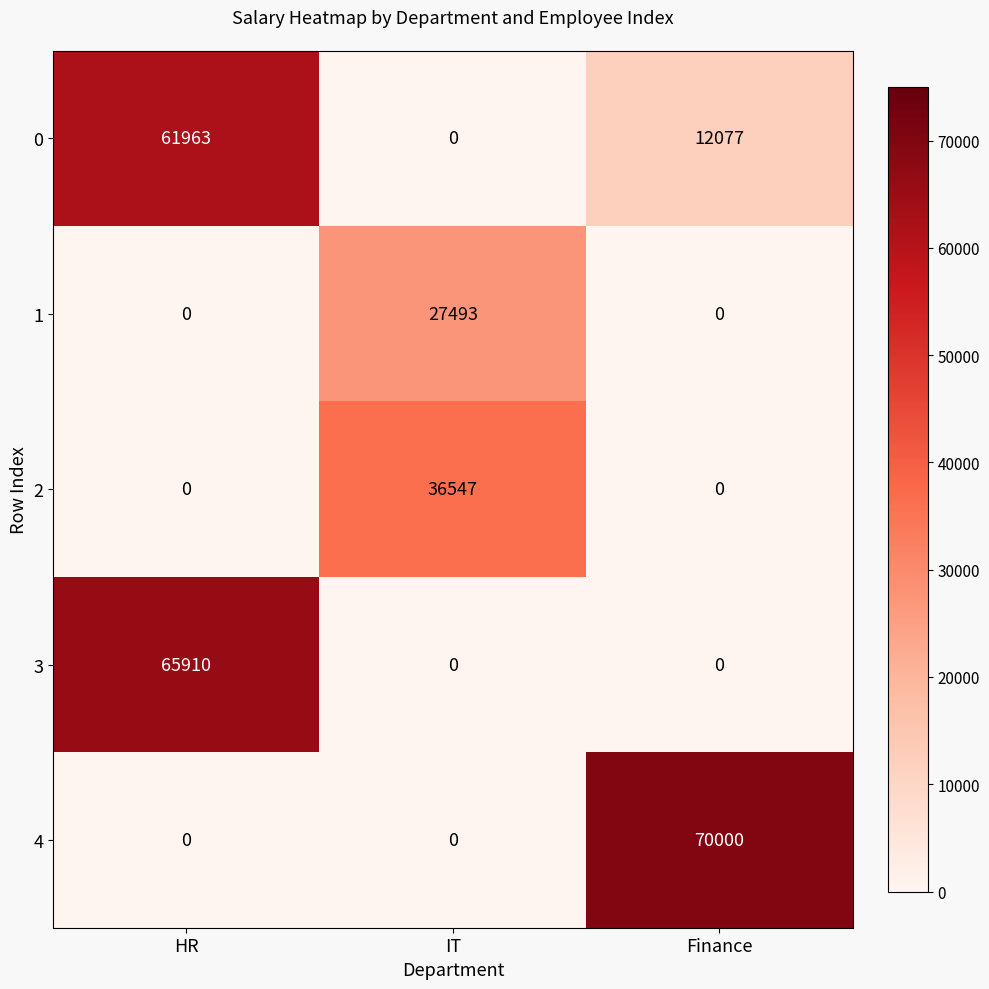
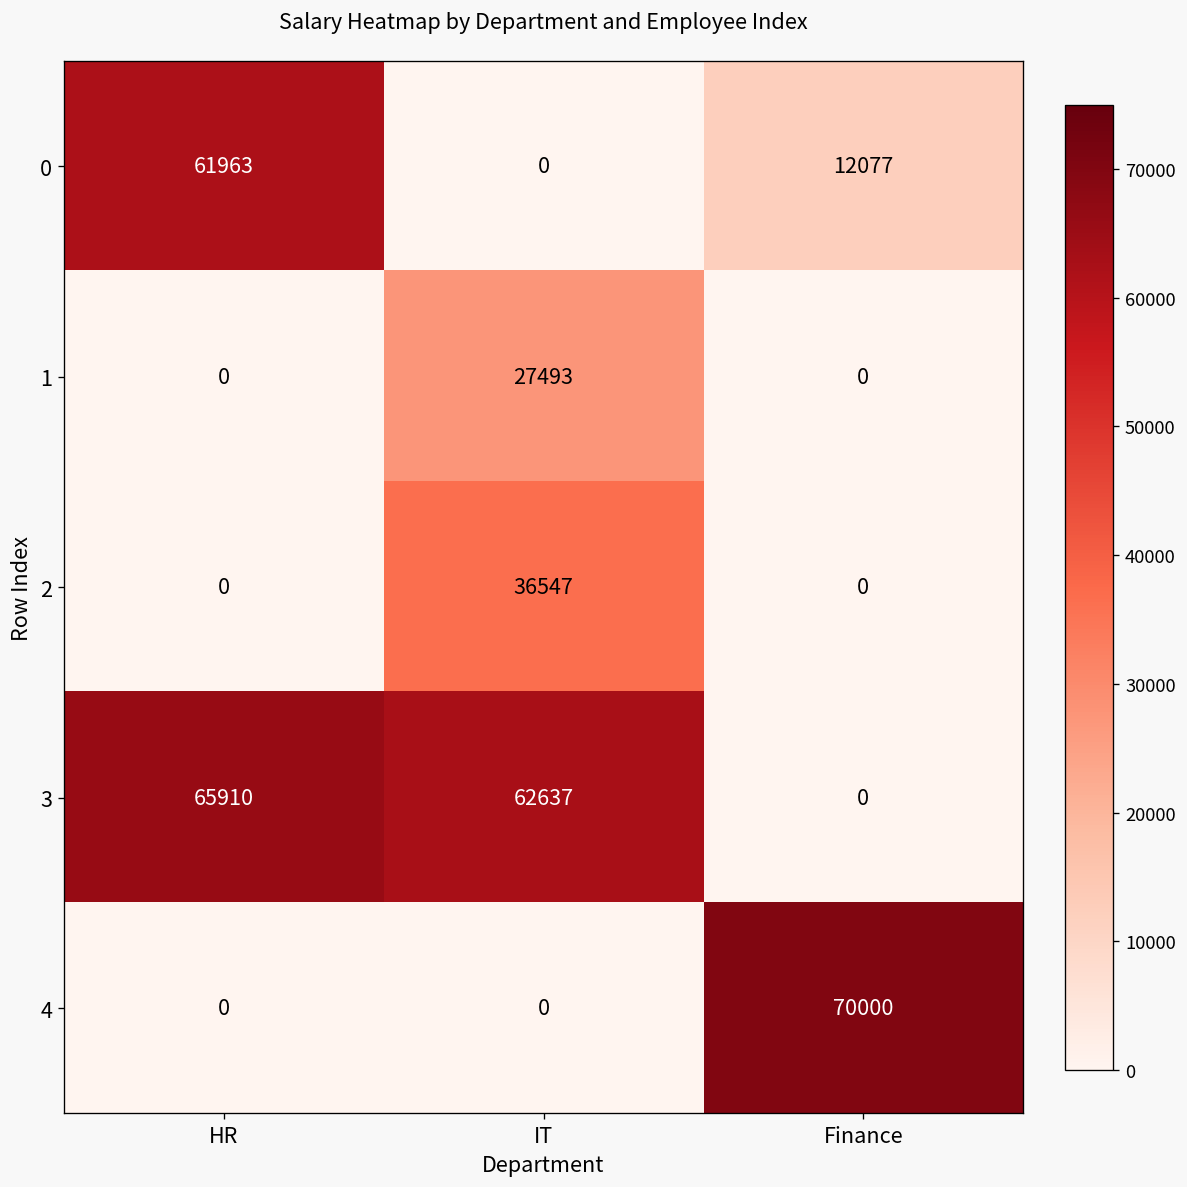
  {
    "0": {
      "HR": 61963,
      "IT": 0,
      "Finance": 12077
    },
    "1": {
      "HR": 0,
      "IT": 27493,
      "Finance": 0
    },
    "2": {
      "HR": 0,
      "IT": 36547,
      "Finance": 0
    },
    "3": {
      "HR": 65910,
-     "IT": 0,
+     "IT": 62637,
      "Finance": 0
    },
    "4": {
      "HR": 0,
      "IT": 0,
      "Finance": 70000
    }
  }
